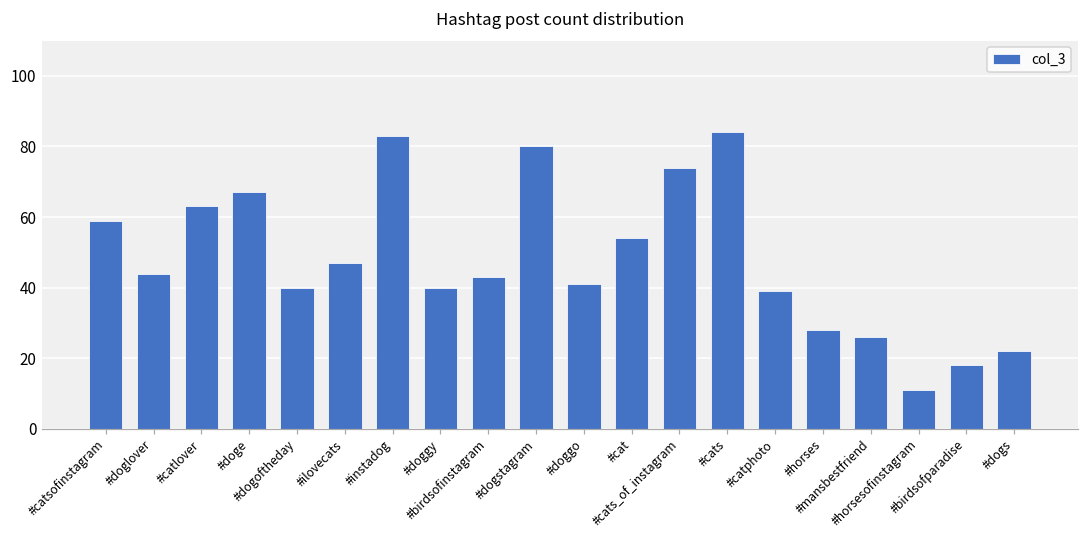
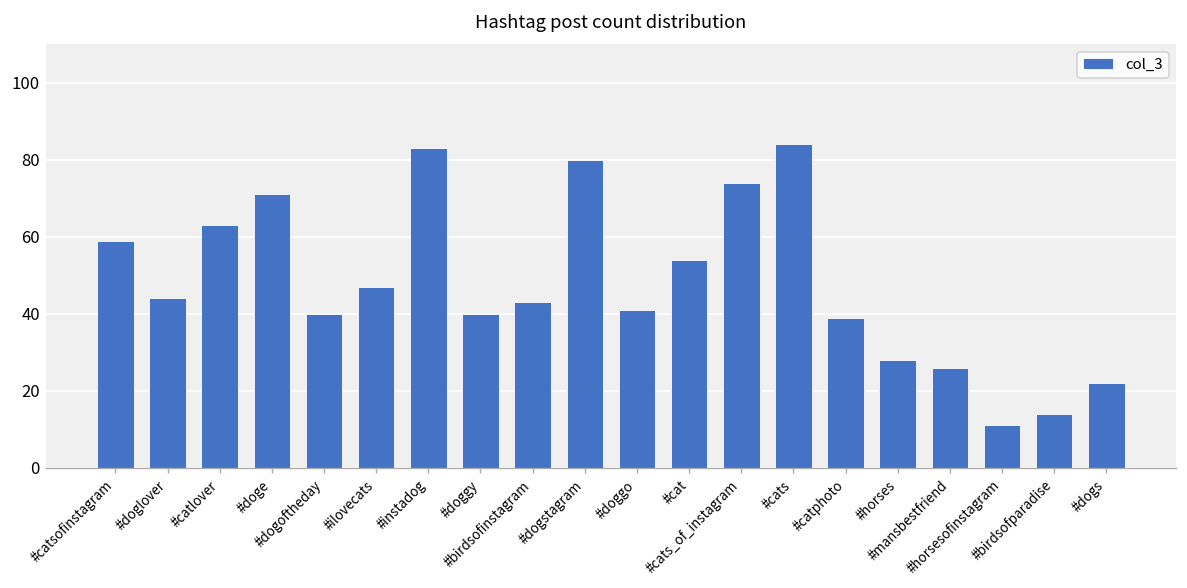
  {
    "#catsofinstagram": 59,
    "#doglover": 44,
    "#catlover": 63,
-   "#doge": 67,
+   "#doge": 71,
    "#dogoftheday": 40,
    "#ilovecats": 47,
    "#instadog": 83,
    "#doggy": 40,
    "#birdsofinstagram": 43,
    "#dogstagram": 80,
    "#doggo": 41,
    "#cat": 54,
    "#cats_of_instagram": 74,
    "#cats": 84,
    "#catphoto": 39,
    "#horses": 28,
    "#mansbestfriend": 26,
    "#horsesofinstagram": 11,
-   "#birdsofparadise": 18,
+   "#birdsofparadise": 14,
    "#dogs": 22
  }
